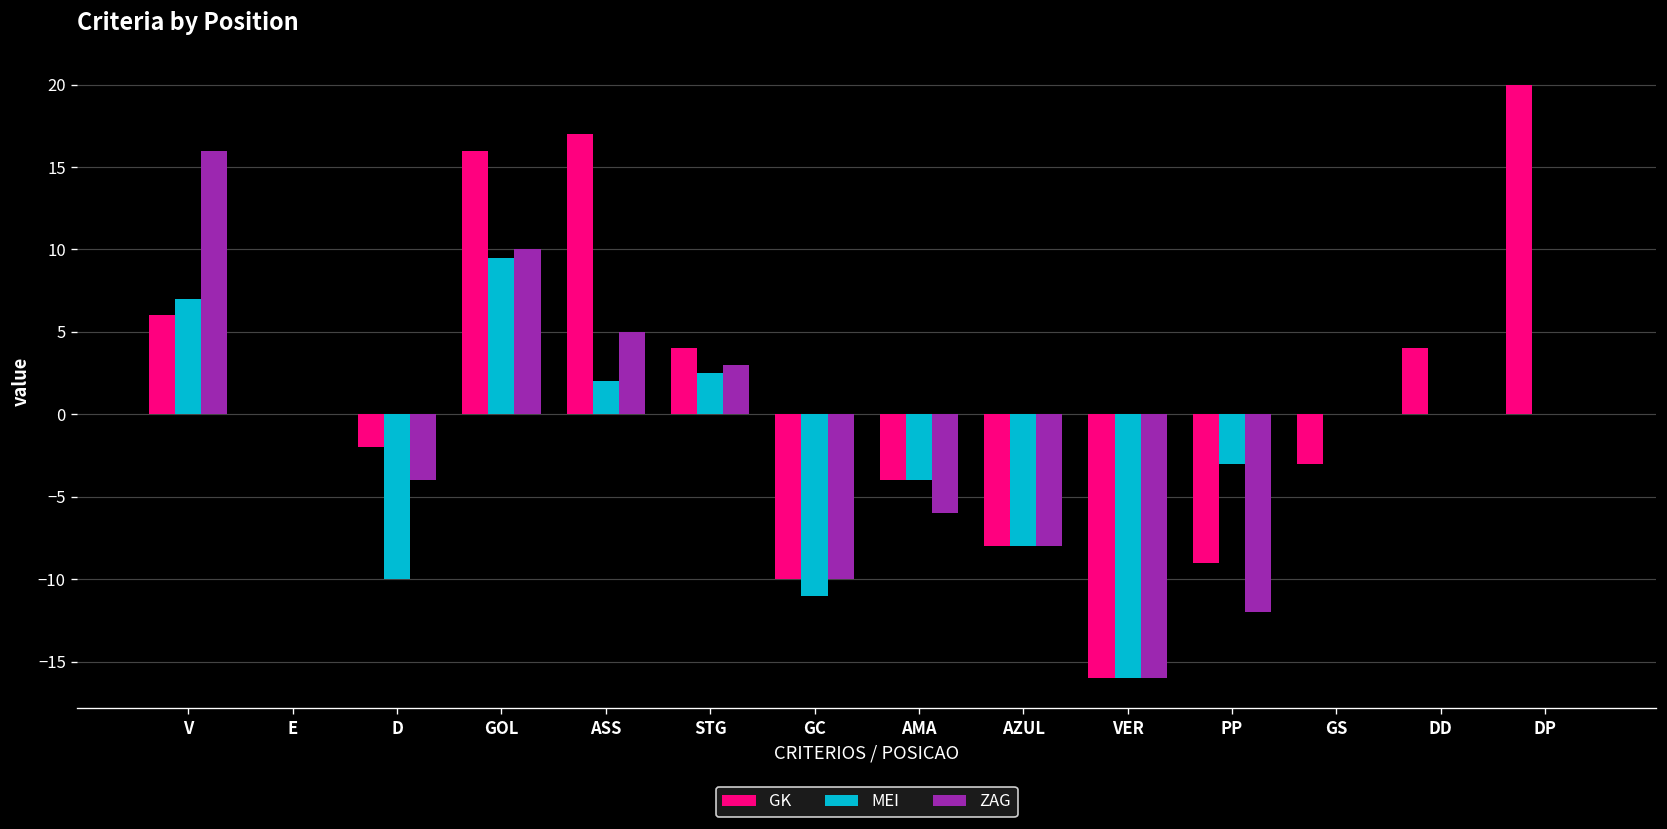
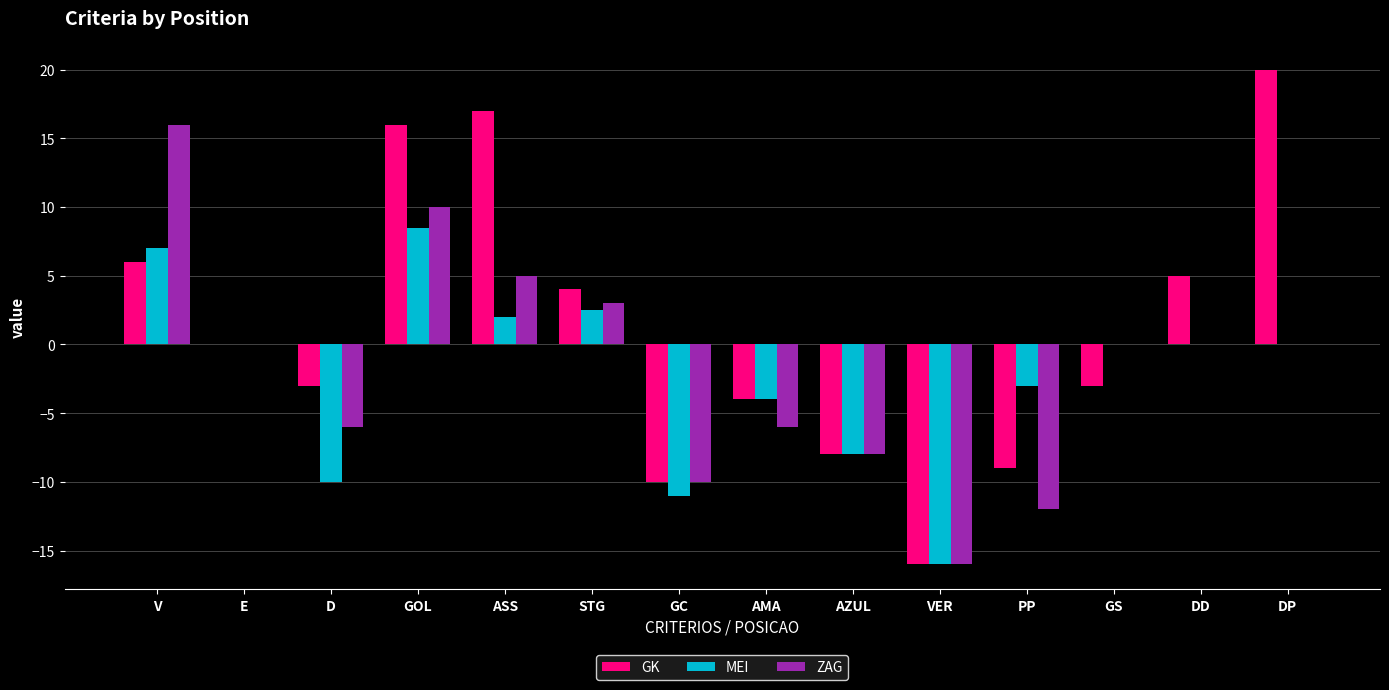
  {
    "GK": {
      "V": 6,
      "E": 0,
-     "D": -2,
+     "D": -3,
      "GOL": 16,
      "ASS": 17,
      "STG": 4,
      "GC": -10,
      "AMA": -4,
      "AZUL": -8,
      "VER": -16,
      "PP": -9,
      "GS": -3,
-     "DD": 4,
+     "DD": 5,
      "DP": 20
    },
    "MEI": {
      "V": 7.0,
      "E": 0.0,
      "D": -10.0,
-     "GOL": 9.5,
+     "GOL": 8.5,
      "ASS": 2.0,
      "STG": 2.5,
      "GC": -11.0,
      "AMA": -4.0,
      "AZUL": -8.0,
      "VER": -16.0,
      "PP": -3.0,
      "GS": 0.0,
      "DD": 0.0,
      "DP": 0.0
    },
    "ZAG": {
      "V": 16,
      "E": 0,
-     "D": -4,
+     "D": -6,
      "GOL": 10,
      "ASS": 5,
      "STG": 3,
      "GC": -10,
      "AMA": -6,
      "AZUL": -8,
      "VER": -16,
      "PP": -12,
      "GS": 0,
      "DD": 0,
      "DP": 0
    }
  }
